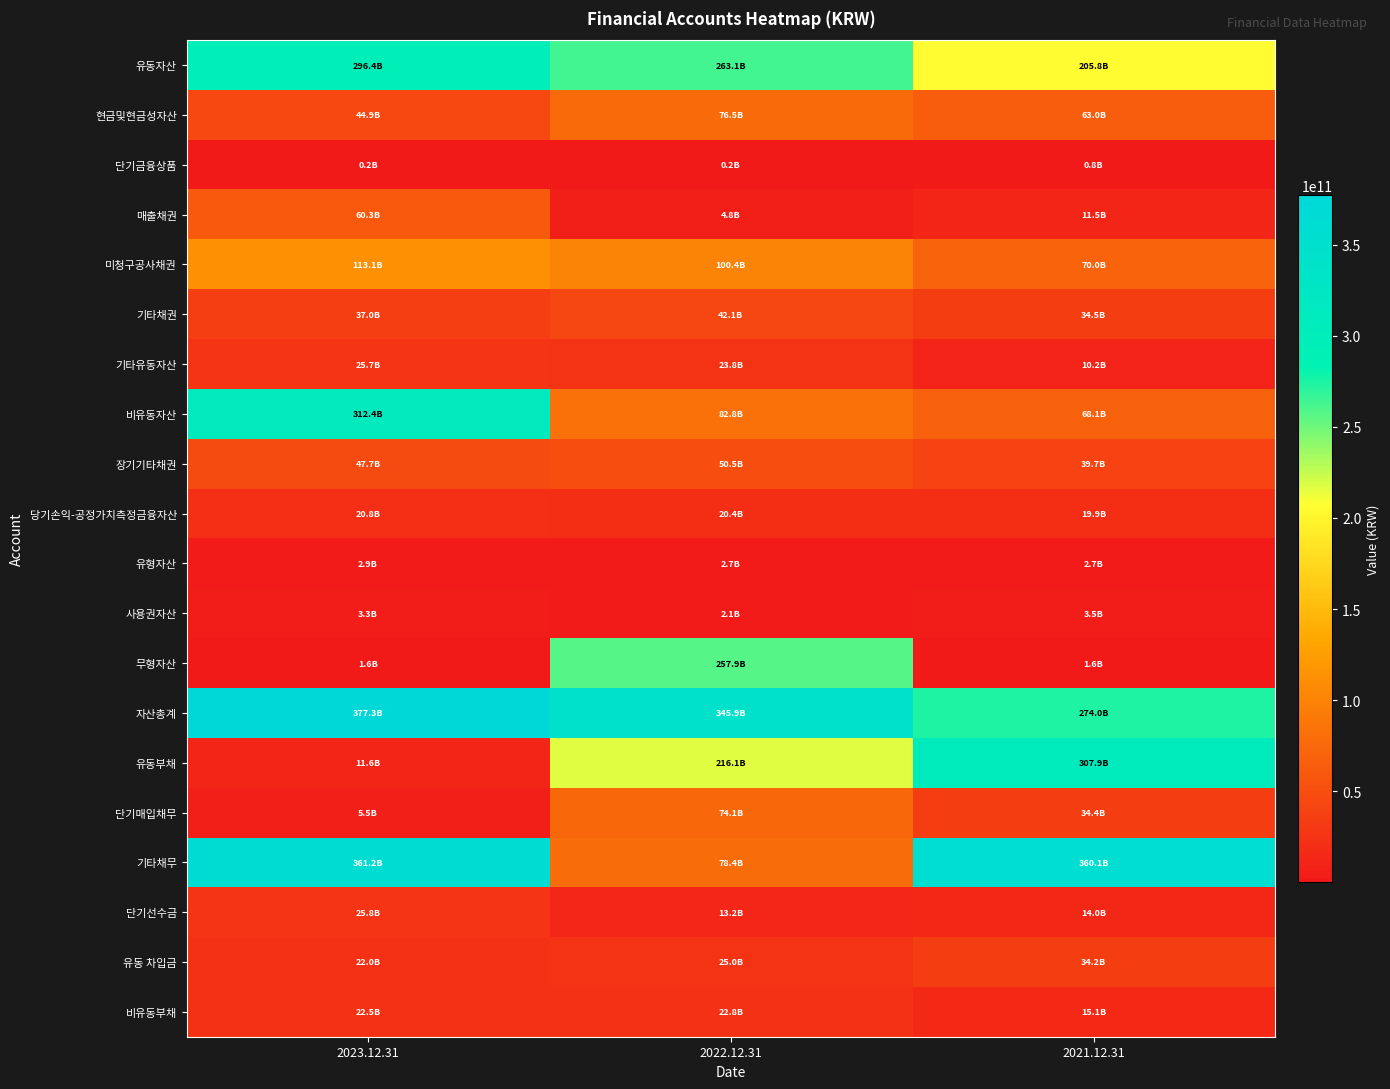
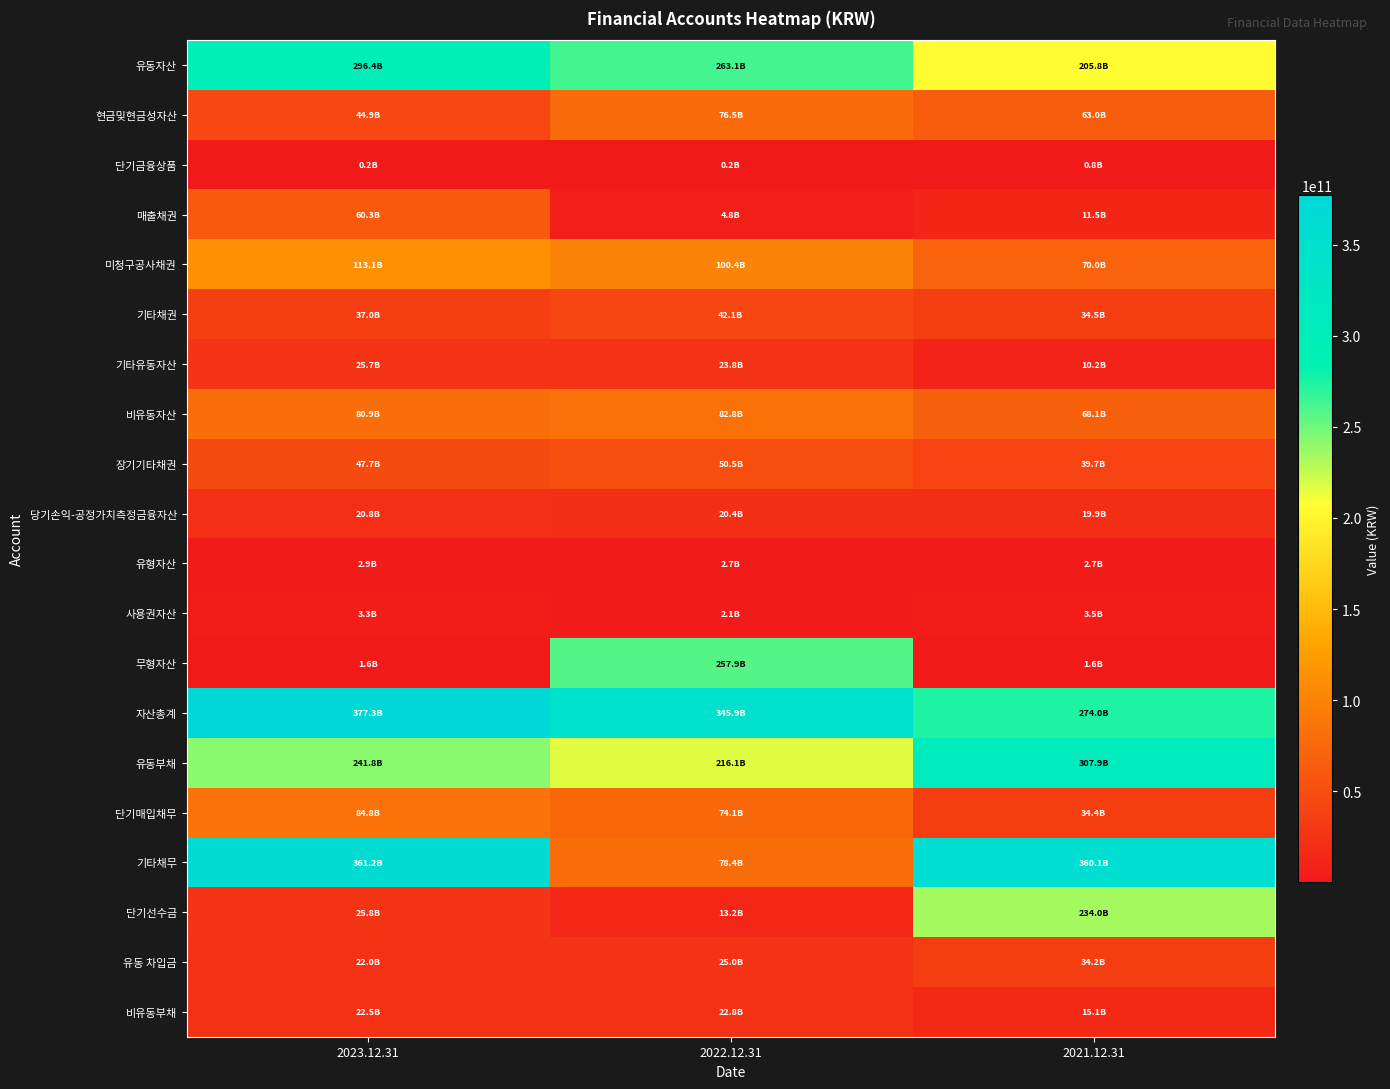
  {
    "유동자산": {
      "2023.12.31": "296.4B",
      "2022.12.31": "263.1B",
      "2021.12.31": "205.8B"
    },
    "현금및현금성자산": {
      "2023.12.31": "44.9B",
      "2022.12.31": "76.5B",
      "2021.12.31": "63.0B"
    },
    "단기금융상품": {
      "2023.12.31": "0.2B",
      "2022.12.31": "0.2B",
      "2021.12.31": "0.8B"
    },
    "매출채권": {
      "2023.12.31": "60.3B",
      "2022.12.31": "4.8B",
      "2021.12.31": "11.5B"
    },
    "미청구공사채권": {
      "2023.12.31": "113.1B",
      "2022.12.31": "100.4B",
      "2021.12.31": "70.0B"
    },
    "기타채권": {
      "2023.12.31": "37.0B",
      "2022.12.31": "42.1B",
      "2021.12.31": "34.5B"
    },
    "기타유동자산": {
      "2023.12.31": "25.7B",
      "2022.12.31": "23.8B",
      "2021.12.31": "10.2B"
    },
    "비유동자산": {
-     "2023.12.31": "312.4B",
+     "2023.12.31": "80.9B",
      "2022.12.31": "82.8B",
      "2021.12.31": "68.1B"
    },
    "장기기타채권": {
      "2023.12.31": "47.7B",
      "2022.12.31": "50.5B",
      "2021.12.31": "39.7B"
    },
    "당기손익-공정가치측정금융자산": {
      "2023.12.31": "20.8B",
      "2022.12.31": "20.4B",
      "2021.12.31": "19.9B"
    },
    "유형자산": {
      "2023.12.31": "2.9B",
      "2022.12.31": "2.7B",
      "2021.12.31": "2.7B"
    },
    "사용권자산": {
      "2023.12.31": "3.3B",
      "2022.12.31": "2.1B",
      "2021.12.31": "3.5B"
    },
    "무형자산": {
      "2023.12.31": "1.6B",
      "2022.12.31": "257.9B",
      "2021.12.31": "1.6B"
    },
    "자산총계": {
      "2023.12.31": "377.3B",
      "2022.12.31": "345.9B",
      "2021.12.31": "274.0B"
    },
    "유동부채": {
-     "2023.12.31": "11.6B",
+     "2023.12.31": "241.8B",
      "2022.12.31": "216.1B",
      "2021.12.31": "307.9B"
    },
    "단기매입채무": {
-     "2023.12.31": "5.5B",
+     "2023.12.31": "84.8B",
      "2022.12.31": "74.1B",
      "2021.12.31": "34.4B"
    },
    "기타채무": {
      "2023.12.31": "361.2B",
      "2022.12.31": "78.4B",
      "2021.12.31": "360.1B"
    },
    "단기선수금": {
      "2023.12.31": "25.8B",
      "2022.12.31": "13.2B",
-     "2021.12.31": "14.0B"
+     "2021.12.31": "234.0B"
    },
    "유동 차입금": {
      "2023.12.31": "22.0B",
      "2022.12.31": "25.0B",
      "2021.12.31": "34.2B"
    },
    "비유동부채": {
      "2023.12.31": "22.5B",
      "2022.12.31": "22.8B",
      "2021.12.31": "15.1B"
    }
  }
